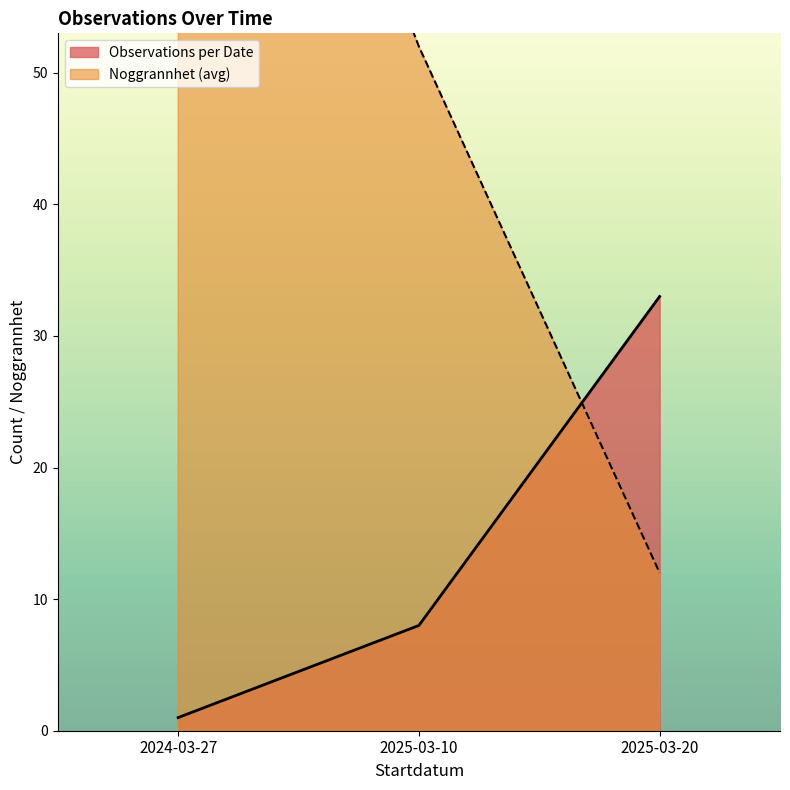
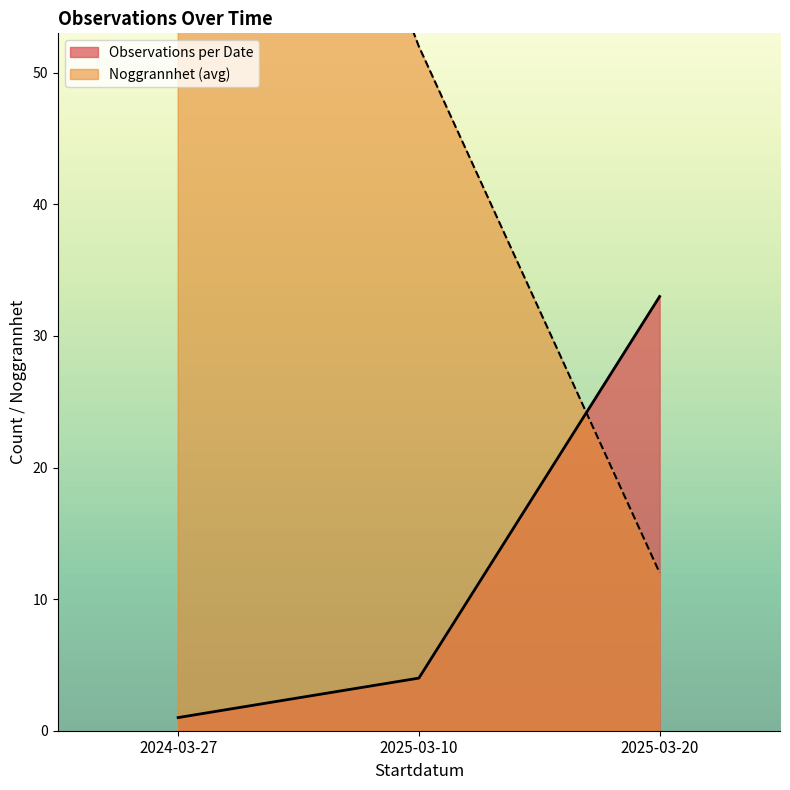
  {
    "Observations per Date": {
      "2024-03-27": 1,
-     "2025-03-10": 8,
+     "2025-03-10": 4,
      "2025-03-20": 33
    },
    "Noggrannhet (avg)": {
      "2025-03-10": 52,
      "2025-03-20": 12
    }
  }
